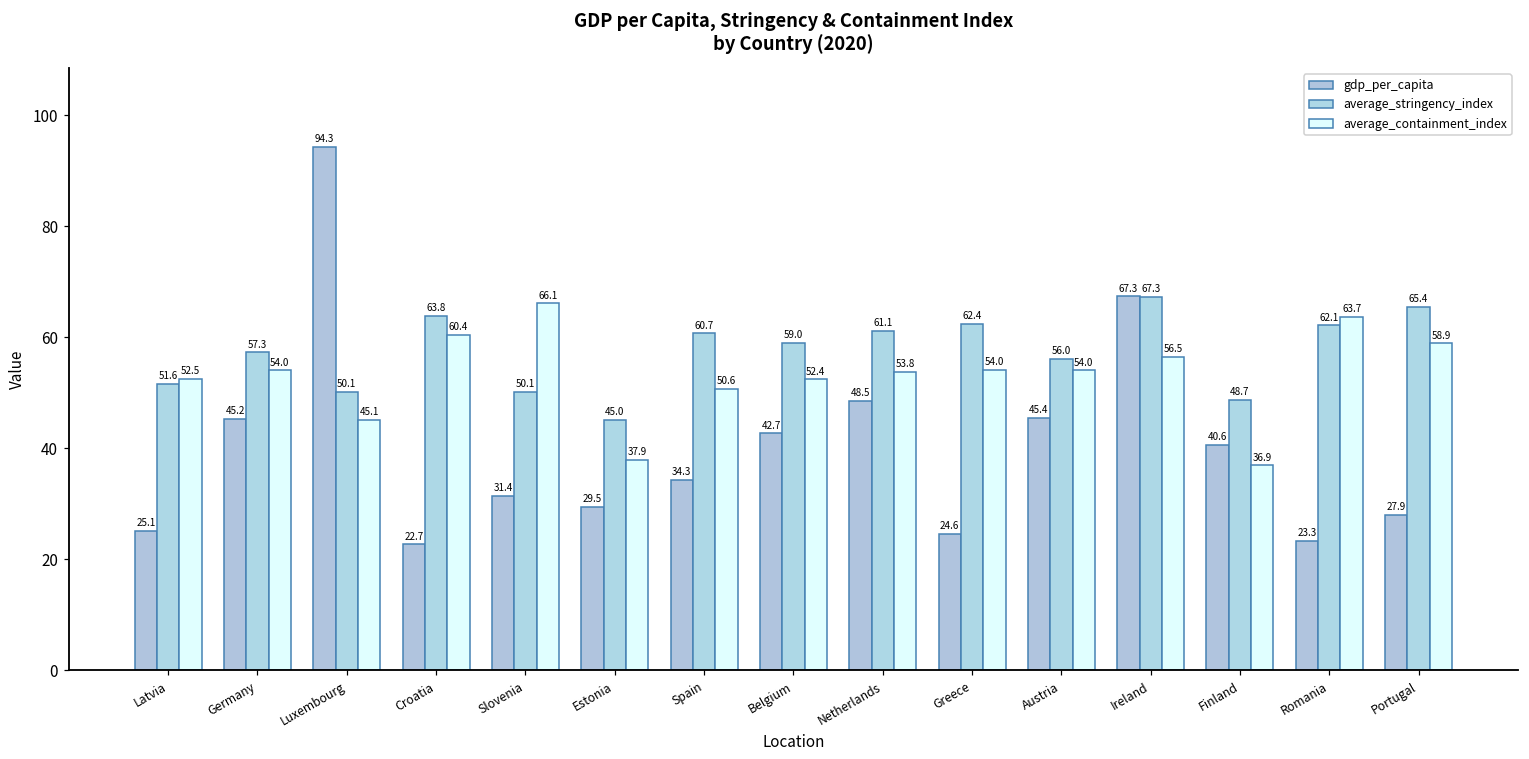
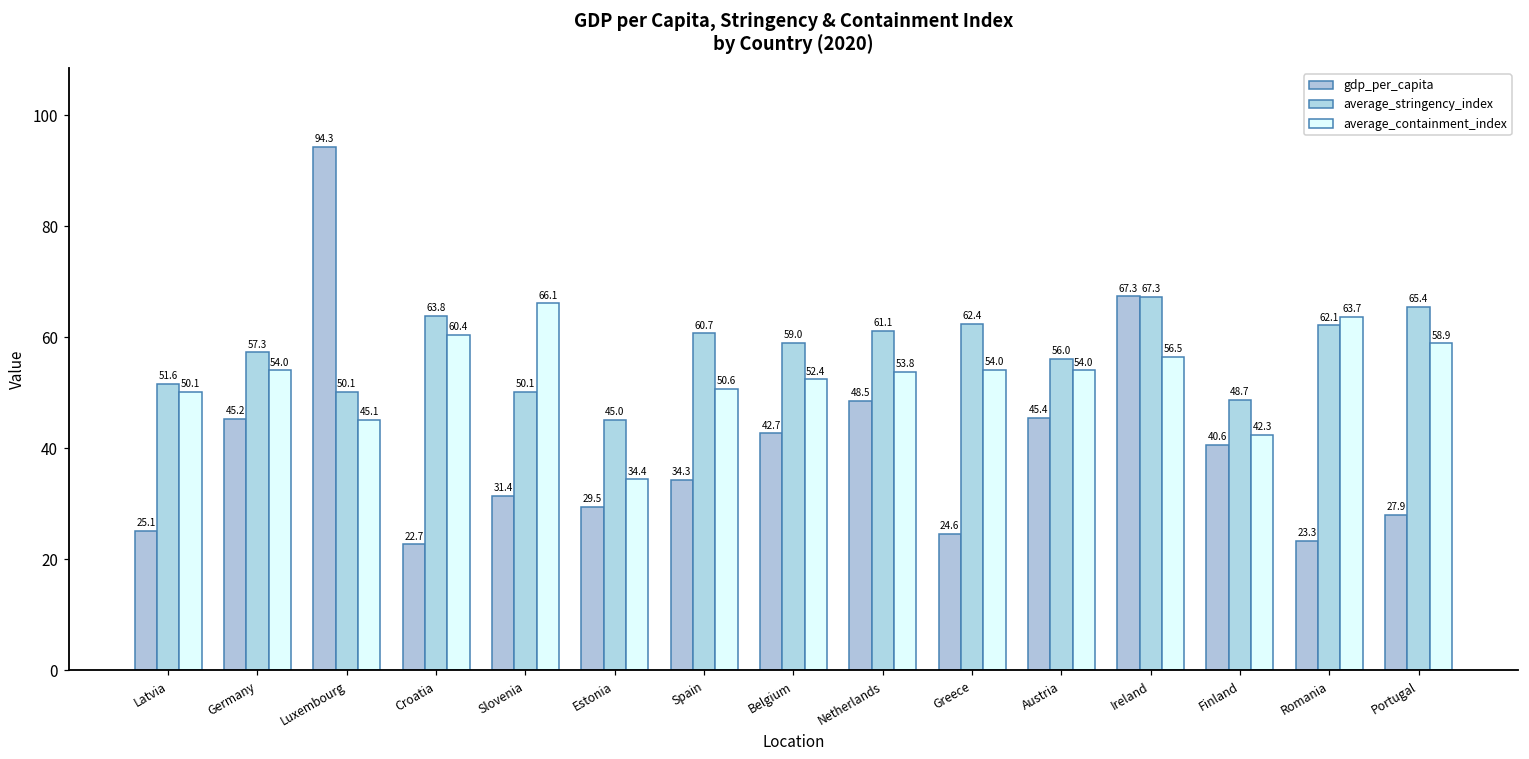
  {
    "average_containment_index": {
-     "Latvia": 52.5,
+     "Latvia": 50.1,
      "Germany": 54.0,
      "Luxembourg": 45.1,
      "Croatia": 60.4,
      "Slovenia": 66.1,
-     "Estonia": 37.9,
+     "Estonia": 34.4,
      "Spain": 50.6,
      "Belgium": 52.4,
      "Netherlands": 53.8,
      "Greece": 54.0,
      "Austria": 54.0,
      "Ireland": 56.5,
-     "Finland": 36.9,
+     "Finland": 42.3,
      "Romania": 63.7,
      "Portugal": 58.9
    }
  }
